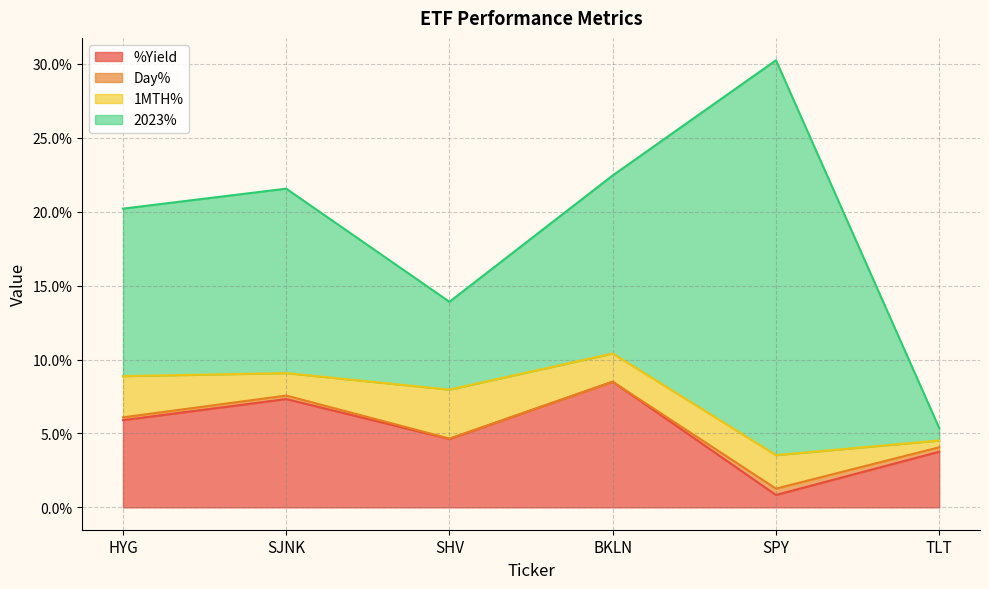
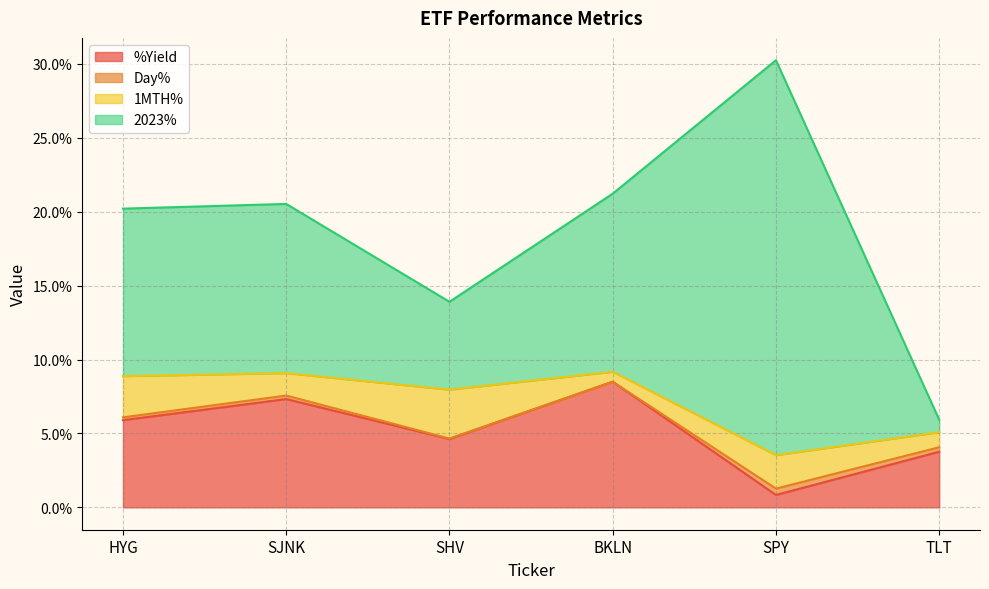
  {
    "1MTH%": {
      "HYG": "2.8%",
      "SJNK": "1.5%",
      "SHV": "3.3%",
-     "BKLN": "1.9%",
+     "BKLN": "0.7%",
      "SPY": "2.3%",
-     "TLT": "0.5%"
+     "TLT": "1.0%"
    },
    "2023%": {
      "HYG": "11.3%",
-     "SJNK": "12.5%",
+     "SJNK": "11.4%",
      "SHV": "5.9%",
      "BKLN": "12.0%",
      "SPY": "26.7%",
      "TLT": "0.8%"
    }
  }
